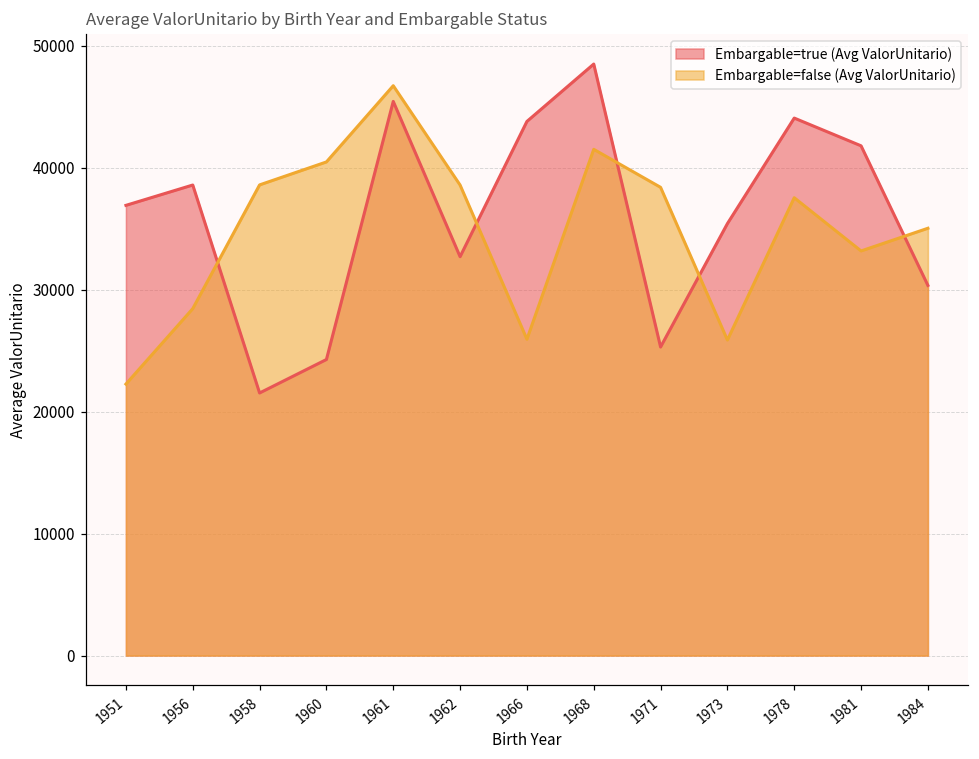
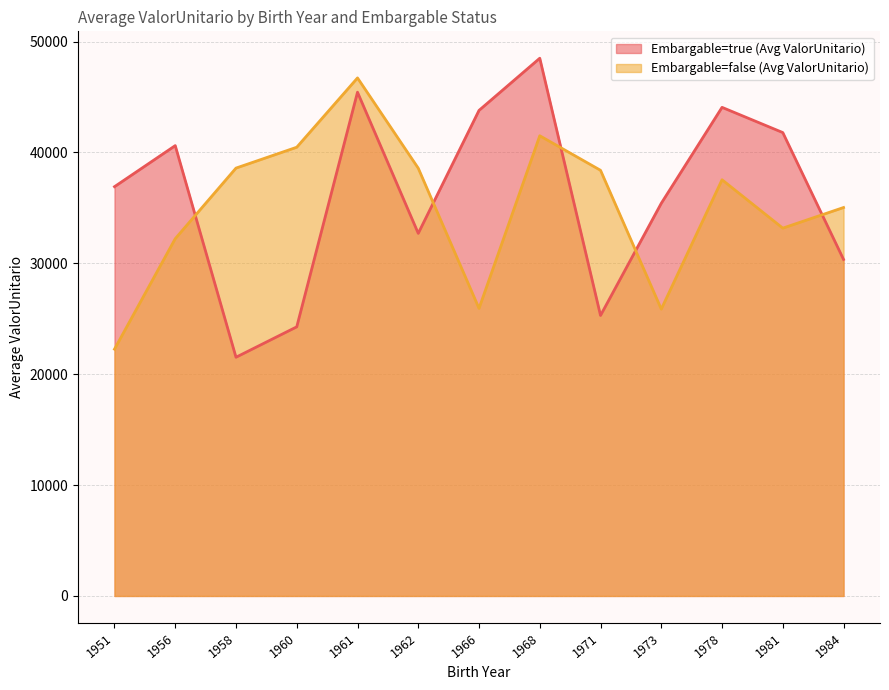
  {
    "Embargable=true (Avg ValorUnitario)": {
      "1951": 36900,
-     "1956": 38600,
+     "1956": 40600,
      "1958": 21500,
      "1960": 24300,
      "1961": 45400,
      "1962": 32700,
      "1966": 43800,
      "1968": 48500,
      "1971": 25300,
      "1973": 35400,
      "1978": 44100,
      "1981": 41800,
      "1984": 30300
    },
    "Embargable=false (Avg ValorUnitario)": {
      "1951": 22300,
-     "1956": 28400,
+     "1956": 32200,
      "1958": 38600,
      "1960": 40500,
      "1961": 46700,
      "1962": 38600,
      "1966": 25900,
      "1968": 41500,
      "1971": 38400,
      "1973": 25900,
      "1978": 37500,
      "1981": 33200,
      "1984": 35000
    }
  }
